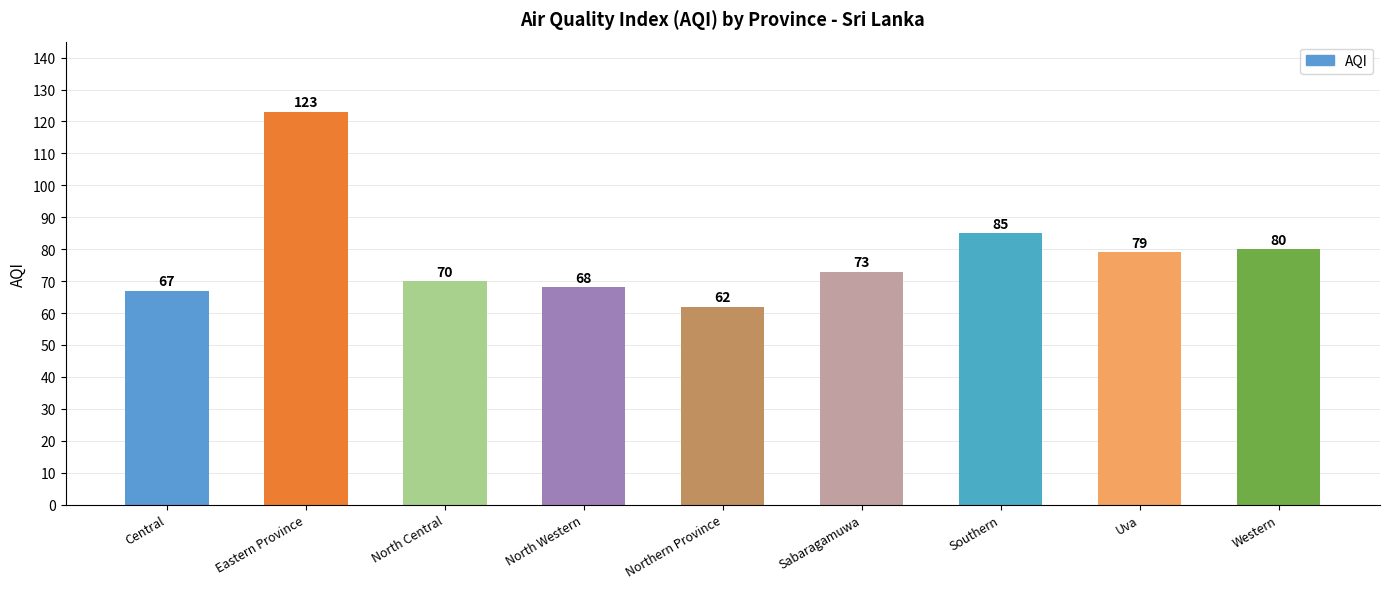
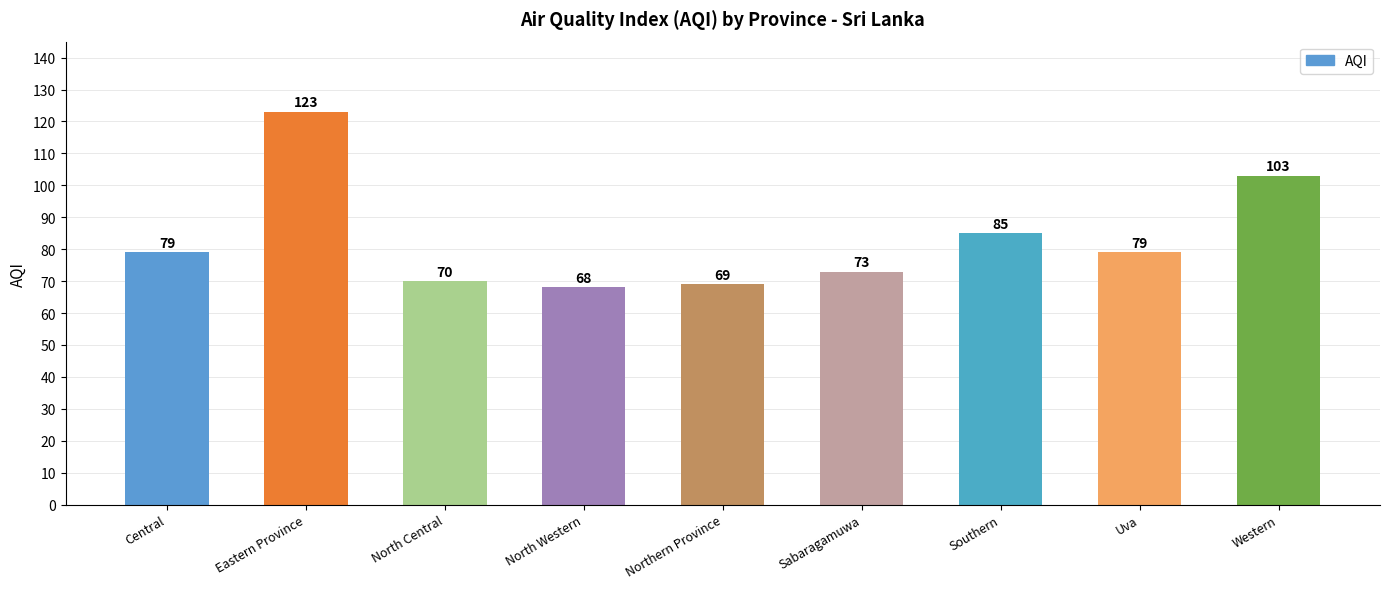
  {
-   "Central": 67,
+   "Central": 79,
    "Eastern Province": 123,
    "North Central": 70,
    "North Western": 68,
-   "Northern Province": 62,
+   "Northern Province": 69,
    "Sabaragamuwa": 73,
    "Southern": 85,
    "Uva": 79,
-   "Western": 80
+   "Western": 103
  }
